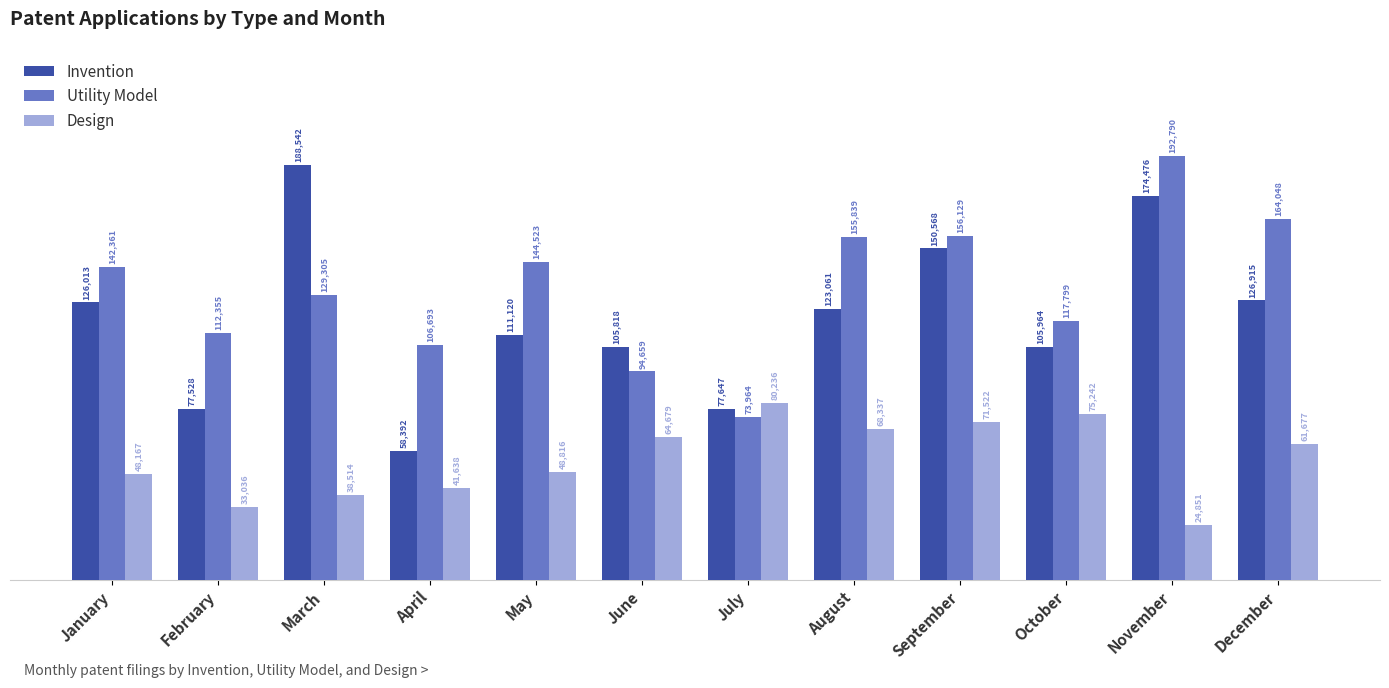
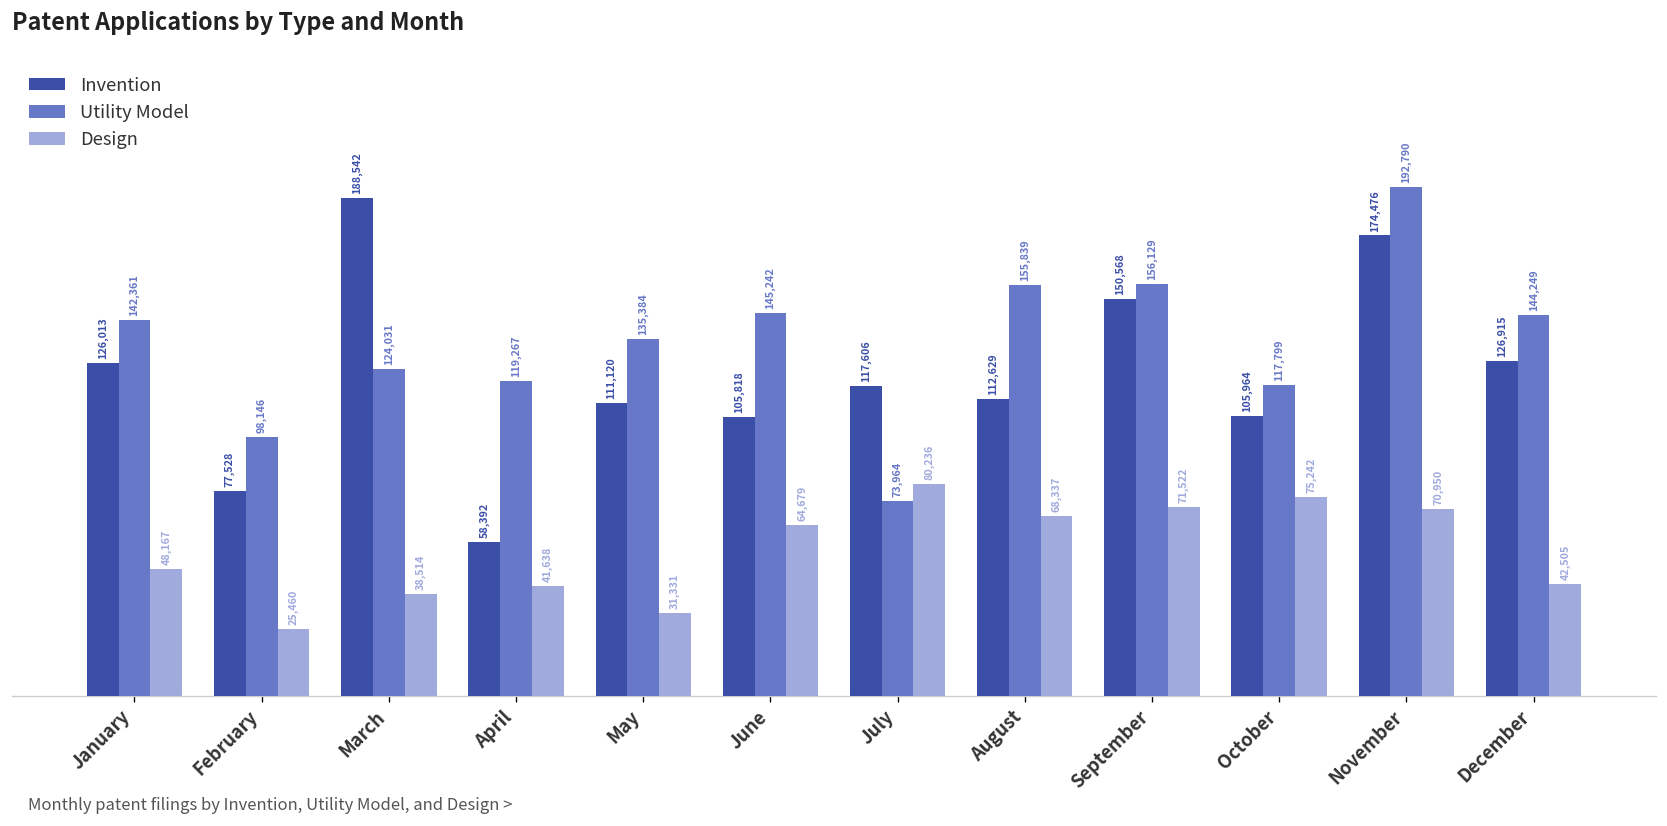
  {
    "Invention": {
      "January": "126,013",
      "February": "77,528",
      "March": "188,542",
      "April": "58,392",
      "May": "111,120",
      "June": "105,818",
-     "July": "77,647",
-     "August": "123,061",
+     "July": "117,606",
+     "August": "112,629",
      "September": "150,568",
      "October": "105,964",
      "November": "174,476",
      "December": "126,915"
    },
    "Utility Model": {
      "January": "142,361",
-     "February": "112,355",
-     "March": "129,305",
-     "April": "106,693",
-     "May": "144,523",
-     "June": "94,659",
+     "February": "98,146",
+     "March": "124,031",
+     "April": "119,267",
+     "May": "135,384",
+     "June": "145,242",
      "July": "73,964",
      "August": "155,839",
      "September": "156,129",
      "October": "117,799",
      "November": "192,790",
-     "December": "164,048"
+     "December": "144,249"
    },
    "Design": {
      "January": "48,167",
-     "February": "33,036",
+     "February": "25,460",
      "March": "38,514",
      "April": "41,638",
-     "May": "48,816",
+     "May": "31,331",
      "June": "64,679",
      "July": "80,236",
      "August": "68,337",
      "September": "71,522",
      "October": "75,242",
-     "November": "24,851",
-     "December": "61,677"
+     "November": "70,950",
+     "December": "42,505"
    }
  }
